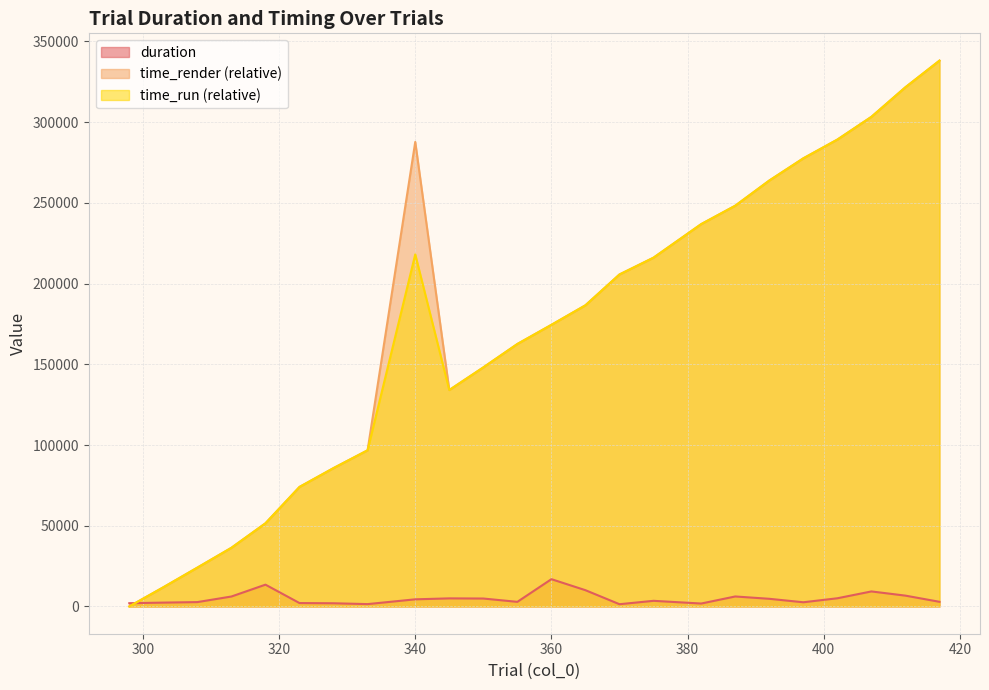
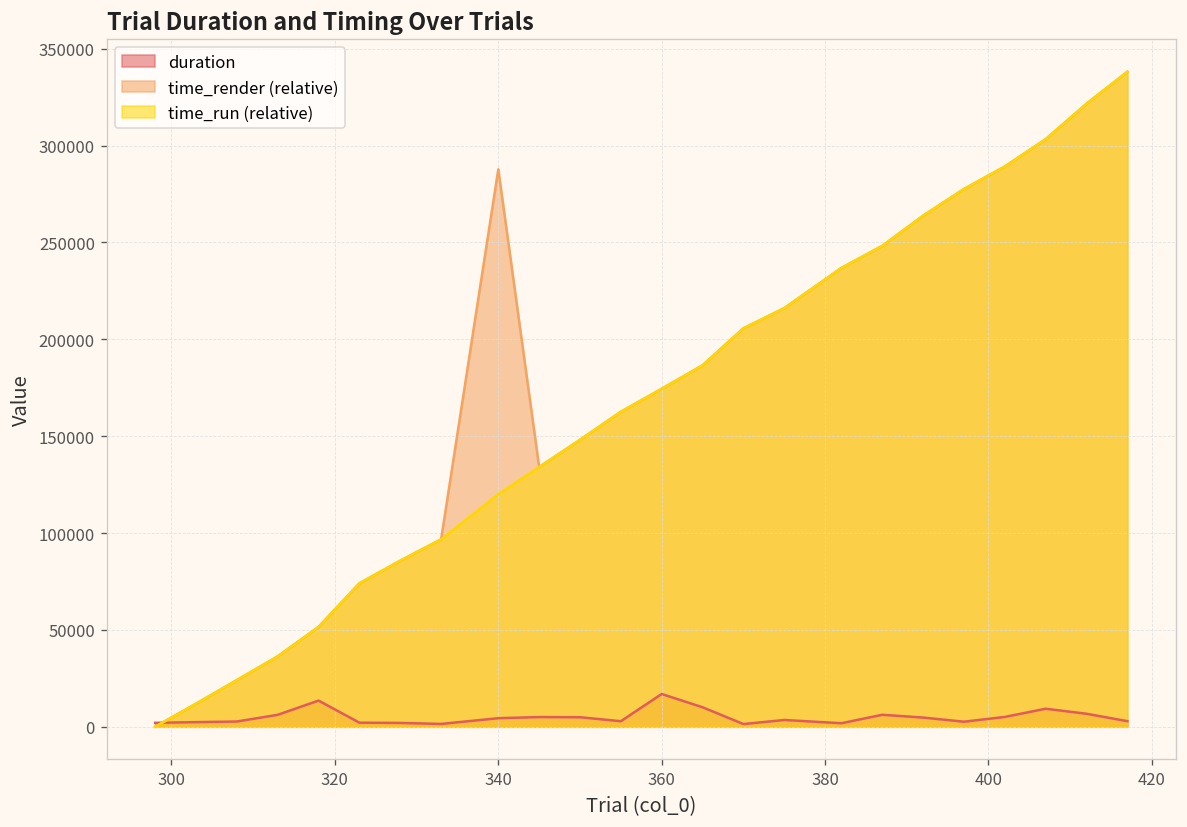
  {
    "duration": {
      "340": 4000,
      "360": 17000
    },
    "time_render (relative)": {
      "340": 288000
    },
    "time_run (relative)": {
-     "340": 218000
+     "340": 120000
    }
  }
